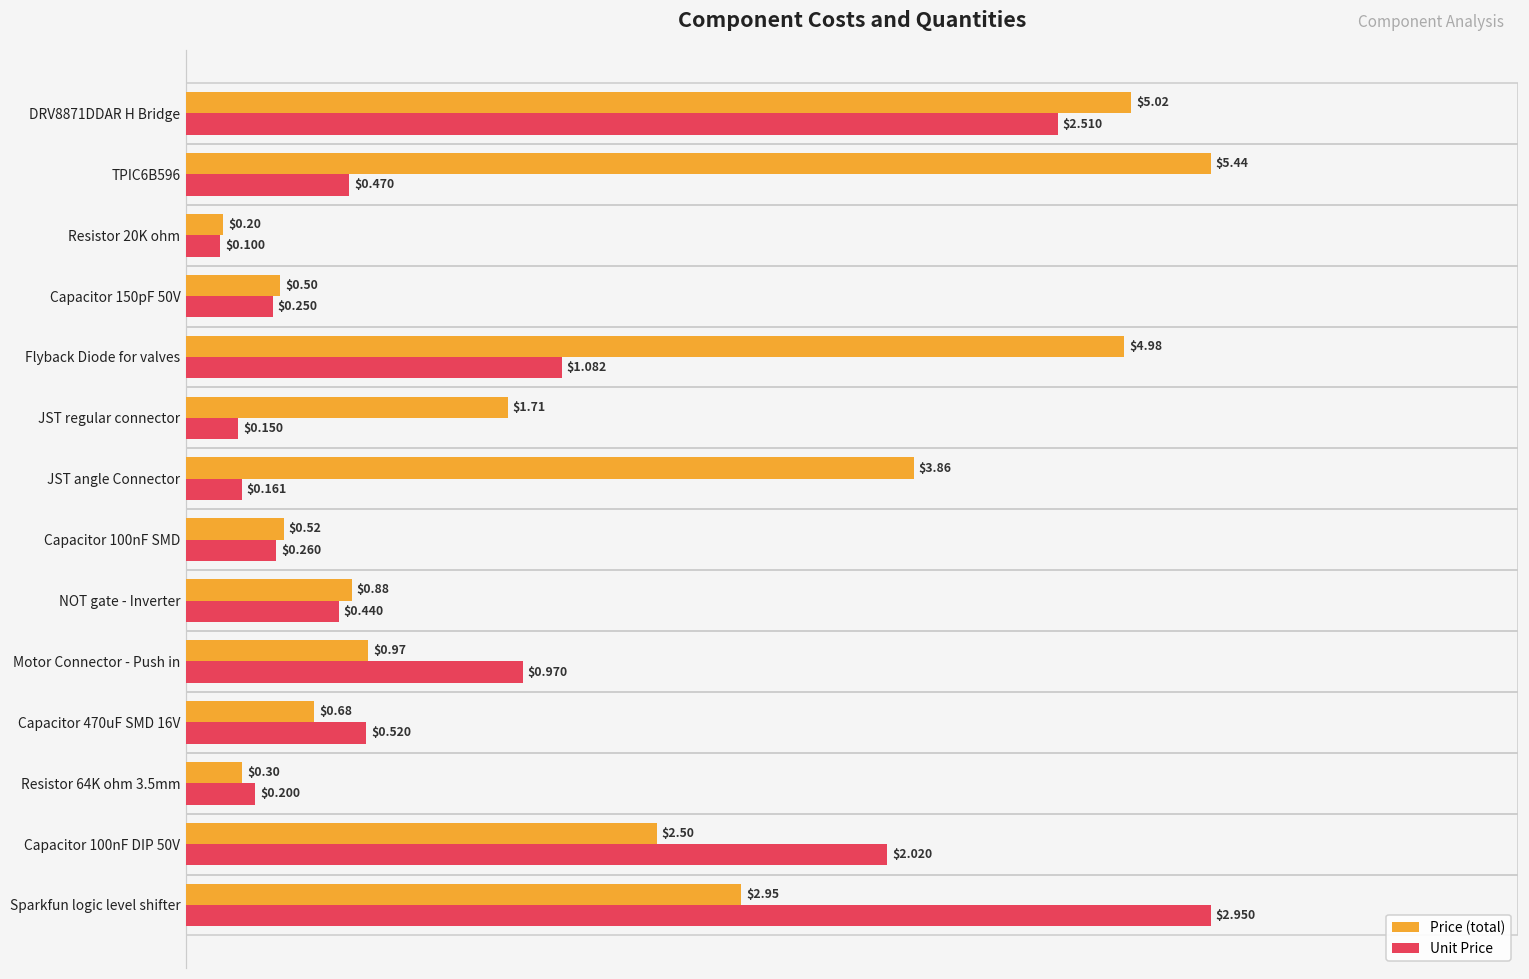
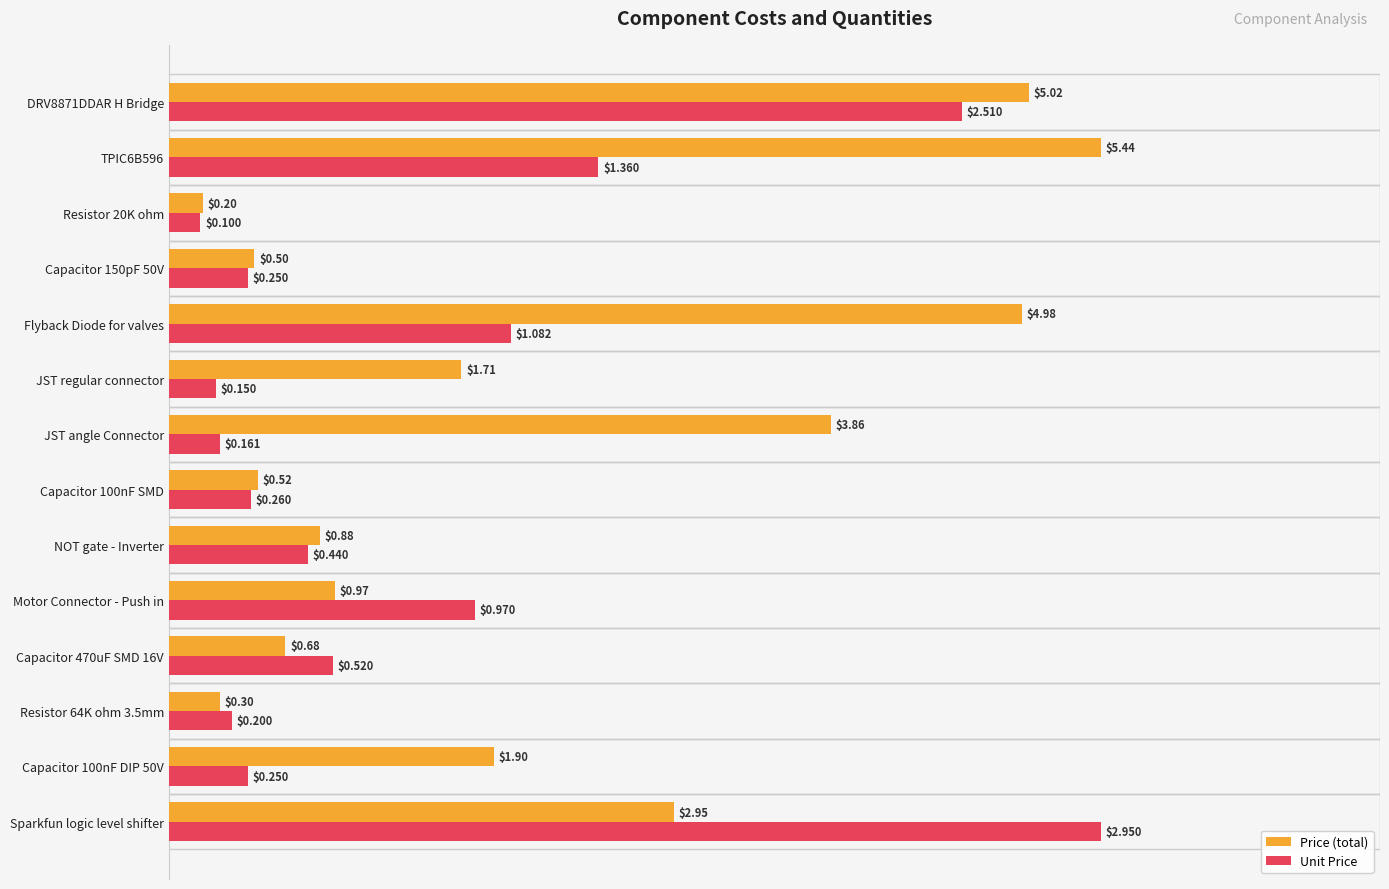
  {
    "Price (total)": {
-     "Capacitor 100nF DIP 50V": "$2.50"
+     "Capacitor 100nF DIP 50V": "$1.90"
    },
    "Unit Price": {
-     "TPIC6B596": "$0.470",
-     "Capacitor 100nF DIP 50V": "$2.020"
+     "TPIC6B596": "$1.360",
+     "Capacitor 100nF DIP 50V": "$0.250"
    }
  }
